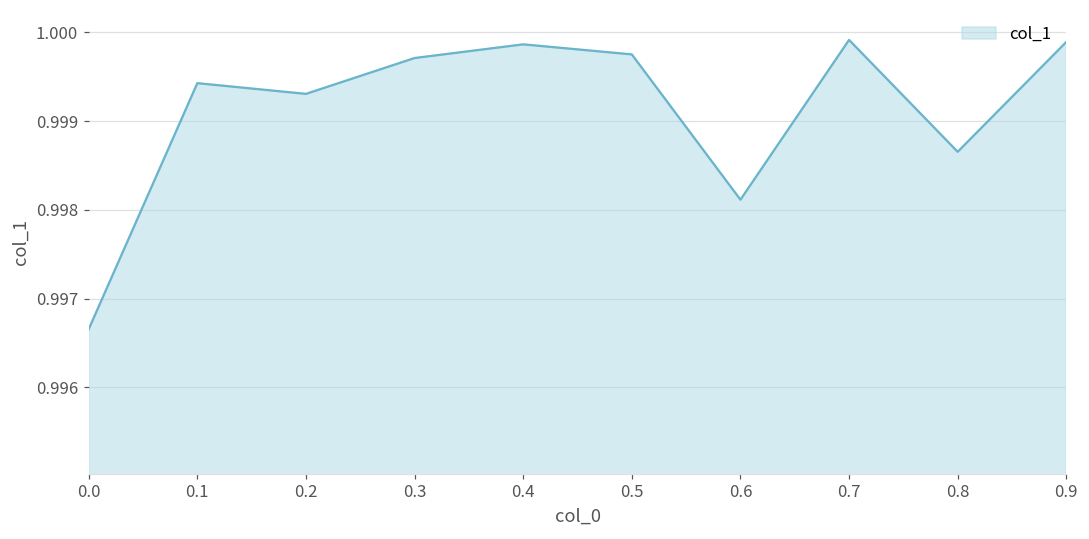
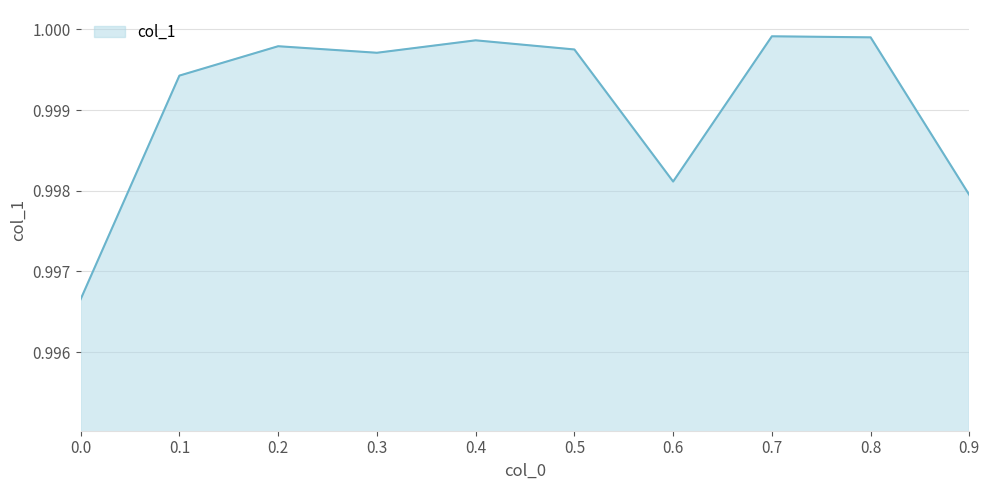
  {
    "0.0": 0.9967,
    "0.1": 0.9994,
-   "0.2": 0.9993,
+   "0.2": 0.9998,
    "0.3": 0.9997,
    "0.4": 0.9999,
    "0.5": 0.9997,
    "0.6": 0.9981,
    "0.7": 0.9999,
-   "0.8": 0.9987,
-   "0.9": 0.9999
+   "0.8": 0.9999,
+   "0.9": 0.9979
  }
